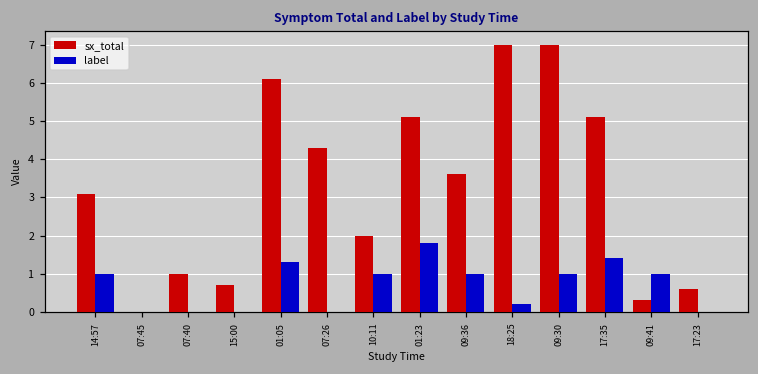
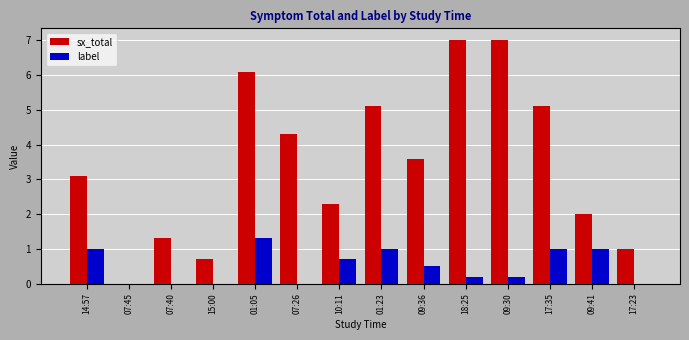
  {
    "sx_total": {
      "14:57": 3.1,
      "07:45": 0.0,
-     "07:40": 1.0,
+     "07:40": 1.3,
      "15:00": 0.7,
      "01:05": 6.1,
      "07:26": 4.3,
-     "10:11": 2.0,
+     "10:11": 2.3,
      "01:23": 5.1,
      "09:36": 3.6,
      "18:25": 7.0,
      "09:30": 7.0,
      "17:35": 5.1,
-     "09:41": 0.3,
-     "17:23": 0.6
+     "09:41": 2.0,
+     "17:23": 1.0
    },
    "label": {
      "14:57": 1.0,
      "07:45": 0.0,
      "07:40": 0.0,
      "15:00": 0.0,
      "01:05": 1.3,
      "07:26": 0.0,
-     "10:11": 1.0,
-     "01:23": 1.8,
-     "09:36": 1.0,
+     "10:11": 0.7,
+     "01:23": 1.0,
+     "09:36": 0.5,
      "18:25": 0.2,
-     "09:30": 1.0,
-     "17:35": 1.4,
+     "09:30": 0.2,
+     "17:35": 1.0,
      "09:41": 1.0,
      "17:23": 0.0
    }
  }
